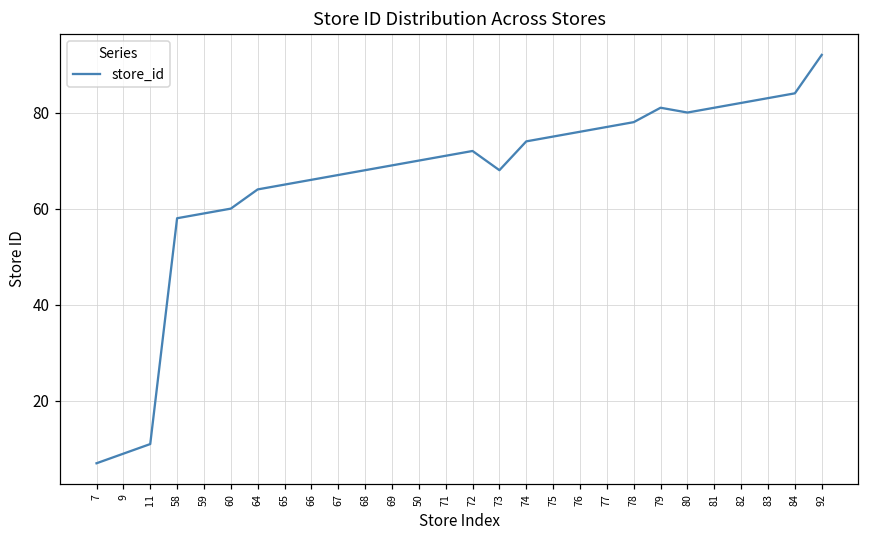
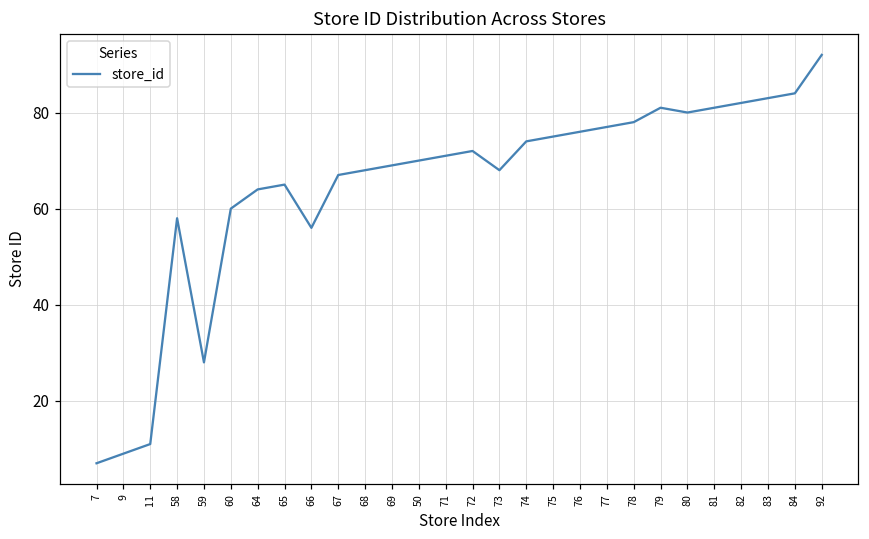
  {
    "7": 7,
    "9": 9,
    "11": 11,
    "58": 58,
-   "59": 59,
+   "59": 28,
    "60": 60,
    "64": 64,
    "65": 65,
-   "66": 66,
+   "66": 56,
    "67": 67,
    "68": 68,
    "69": 69,
    "50": 70,
    "71": 71,
    "72": 72,
    "73": 68,
    "74": 74,
    "75": 75,
    "76": 76,
    "77": 77,
    "78": 78,
    "79": 81,
    "80": 80,
    "81": 81,
    "82": 82,
    "83": 83,
    "84": 84,
    "92": 92
  }
